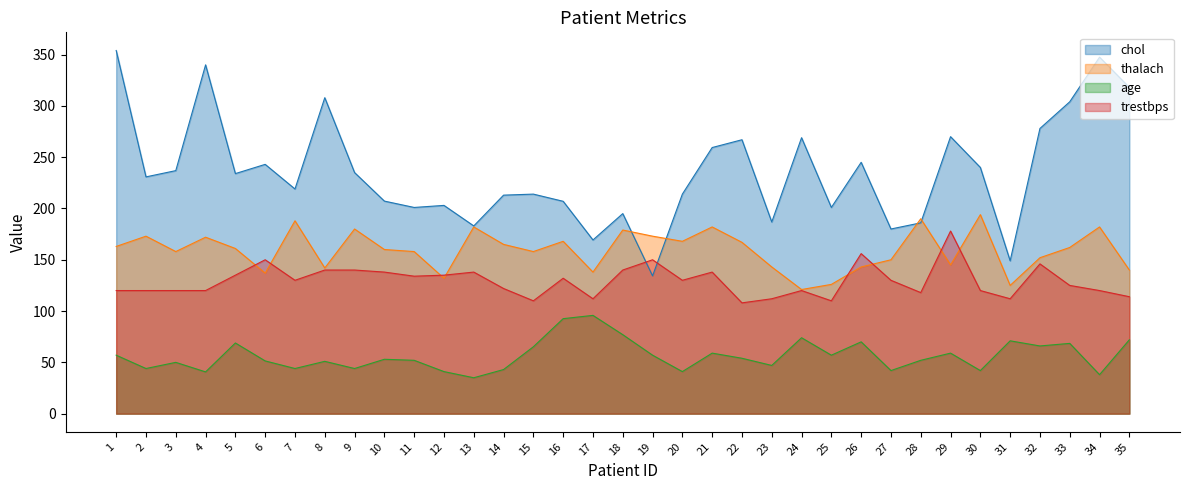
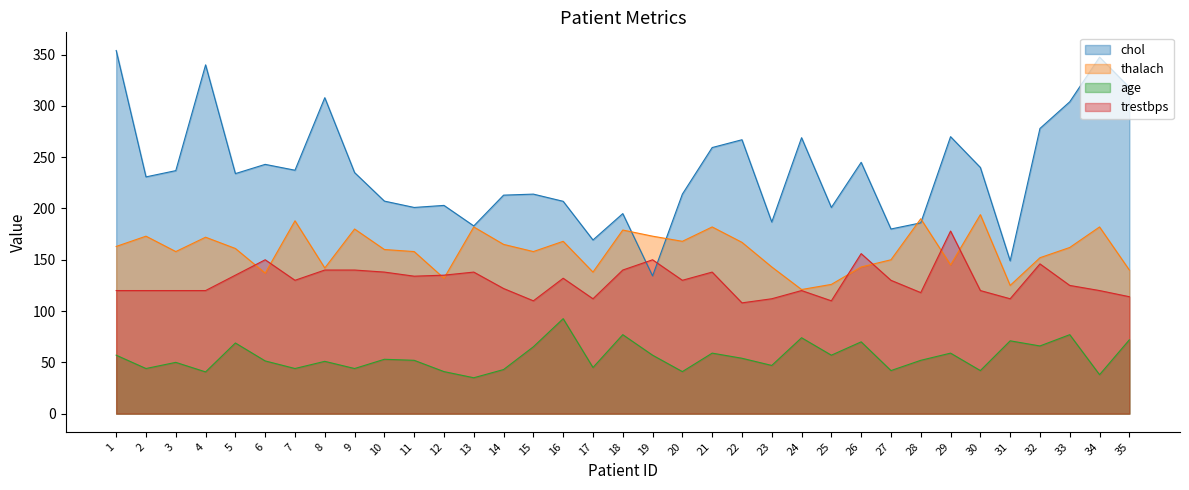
  {
    "chol": {
      "1": 354,
      "2": 231,
      "3": 237,
      "4": 340,
      "5": 234,
      "6": 243,
-     "7": 219,
+     "7": 237,
      "8": 308,
      "9": 235,
      "10": 207,
      "11": 201,
      "12": 203,
      "14": 213,
      "15": 214,
      "16": 207,
      "17": 169,
      "18": 195,
      "19": 134,
      "20": 214,
      "21": 259,
      "22": 267,
      "23": 187,
      "24": 269,
      "25": 201,
      "26": 245,
      "27": 180,
      "28": 186,
      "29": 270,
      "30": 240,
      "31": 149,
      "32": 278,
      "33": 304
    },
    "age": {
      "1": 57,
      "2": 44,
      "3": 50,
      "4": 41,
      "5": 69,
      "6": 51,
      "7": 44,
      "8": 51,
      "9": 44,
      "10": 53,
      "11": 52,
      "12": 41,
      "13": 35,
      "14": 43,
      "15": 65,
      "16": 93,
-     "17": 96,
+     "17": 45,
      "18": 77,
      "19": 57,
      "20": 41,
      "21": 59,
      "22": 54,
      "23": 47,
      "24": 74,
      "25": 57,
      "26": 70,
      "27": 42,
      "28": 52,
      "29": 59,
      "30": 42,
      "31": 71,
      "32": 66,
-     "33": 69,
+     "33": 77,
      "34": 38,
      "35": 72
    }
  }
